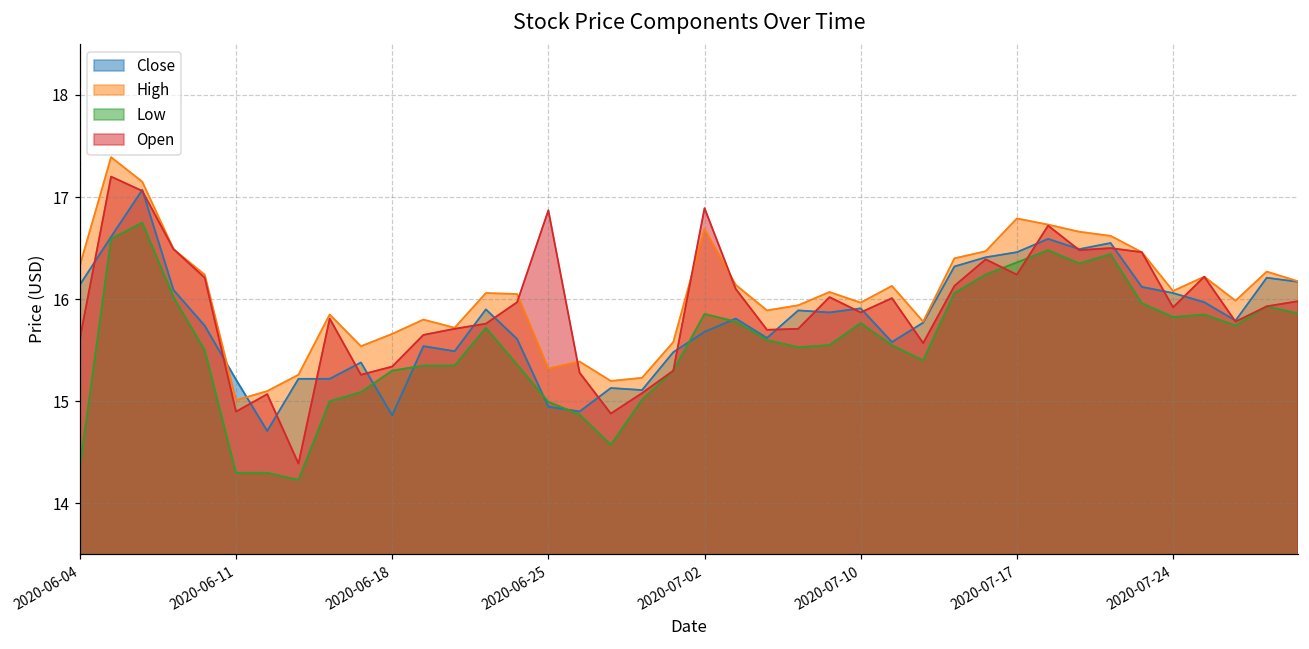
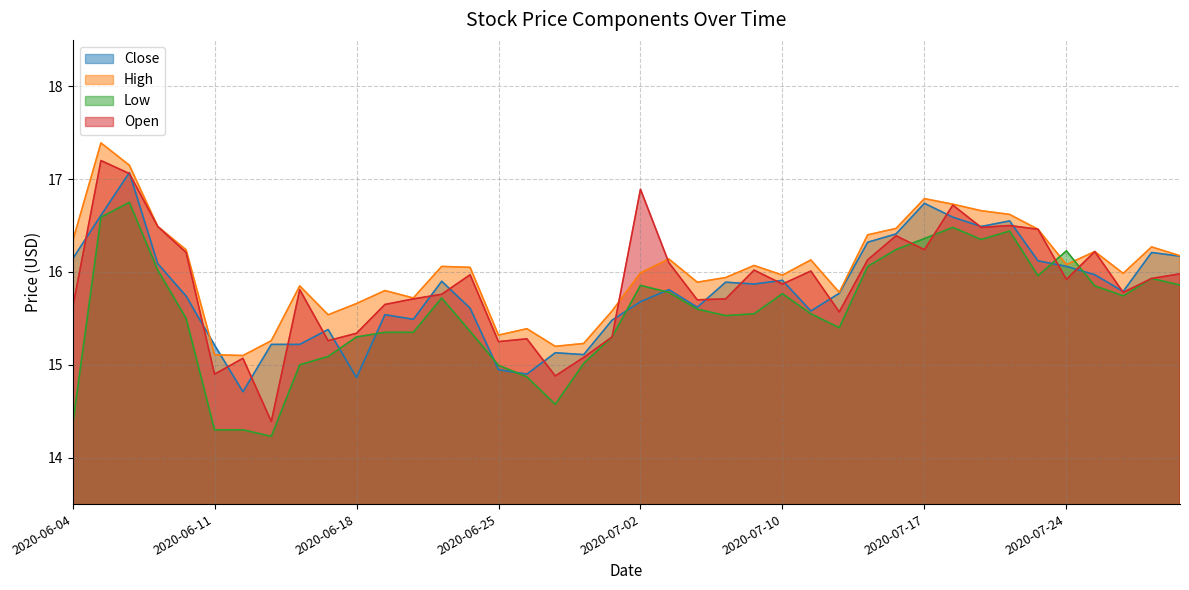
  {
    "Close": {
      "2020-06-04": 16.1,
      "2020-06-11": 15.2,
      "2020-06-18": 14.9,
      "2020-06-25": 14.9,
      "2020-07-02": 15.7,
      "2020-07-10": 15.9,
-     "2020-07-17": 16.5
+     "2020-07-17": 16.7
    },
    "High": {
      "2020-06-04": 16.3,
-     "2020-06-11": 15.0,
+     "2020-06-11": 15.1,
      "2020-06-18": 15.7,
      "2020-06-25": 15.3,
-     "2020-07-02": 16.7,
+     "2020-07-02": 16.0,
      "2020-07-10": 16.0,
      "2020-07-17": 16.8
    },
    "Low": {
      "2020-06-04": 14.3,
      "2020-06-11": 14.3,
      "2020-06-18": 15.3,
      "2020-06-25": 15.0,
      "2020-07-02": 15.9,
      "2020-07-10": 15.8,
      "2020-07-17": 16.4,
-     "2020-07-24": 15.8
+     "2020-07-24": 16.2
    },
    "Open": {
      "2020-06-04": 15.6,
      "2020-06-11": 14.9,
      "2020-06-18": 15.3,
-     "2020-06-25": 16.9,
+     "2020-06-25": 15.3,
      "2020-07-02": 16.9,
      "2020-07-10": 15.9,
      "2020-07-17": 16.2,
      "2020-07-24": 15.9
    }
  }
